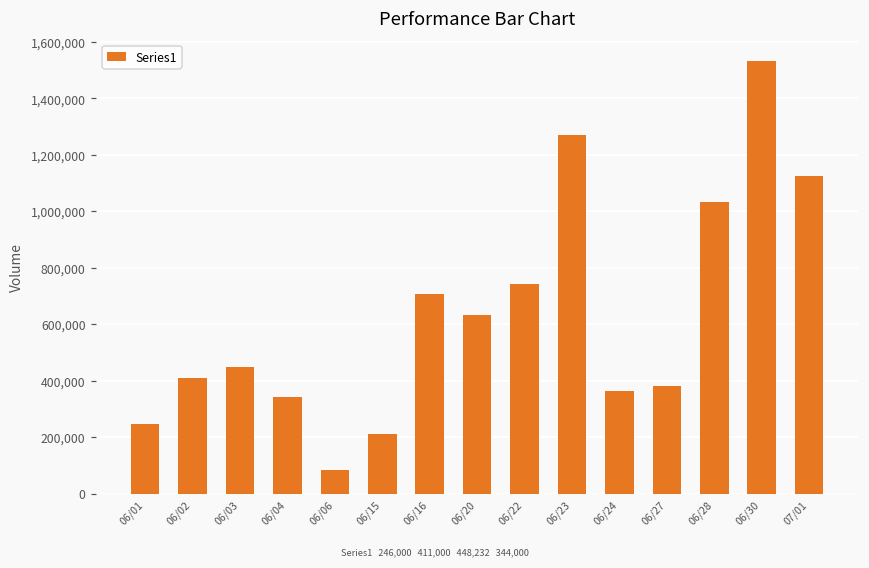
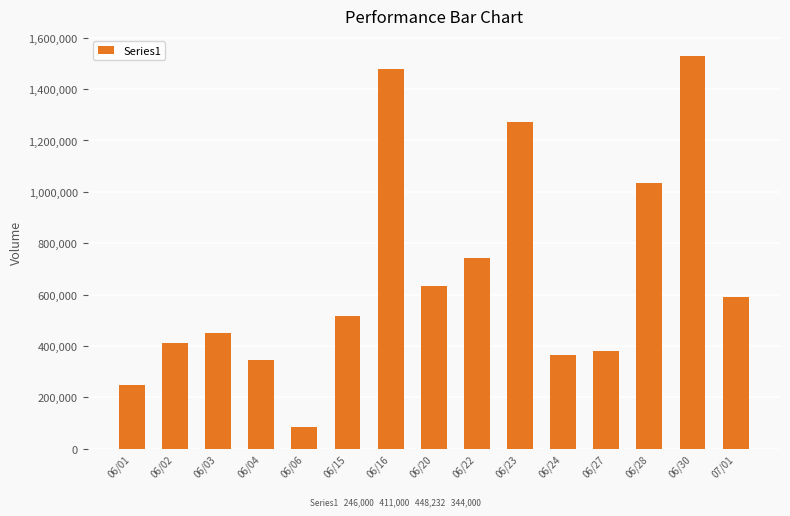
  {
    "06/01": "250,000",
    "06/02": "410,000",
    "06/03": "450,000",
    "06/04": "340,000",
    "06/06": "80,000",
-   "06/15": "210,000",
-   "06/16": "710,000",
+   "06/15": "520,000",
+   "06/16": "1,480,000",
    "06/20": "630,000",
    "06/22": "740,000",
    "06/23": "1,270,000",
    "06/24": "370,000",
    "06/27": "380,000",
    "06/28": "1,030,000",
    "06/30": "1,530,000",
-   "07/01": "1,130,000"
+   "07/01": "590,000"
  }
